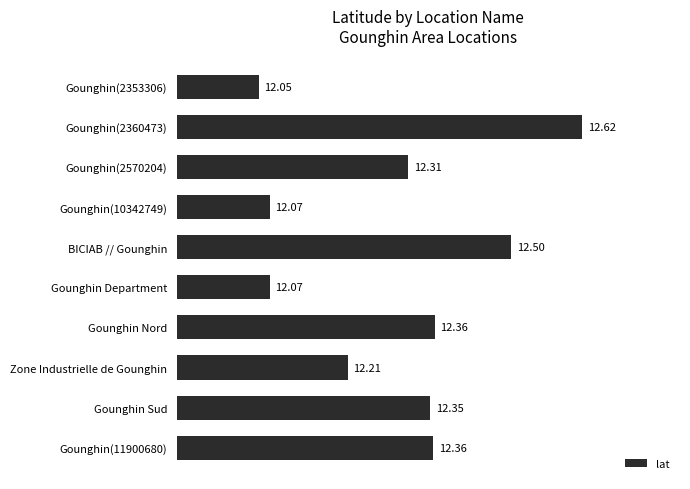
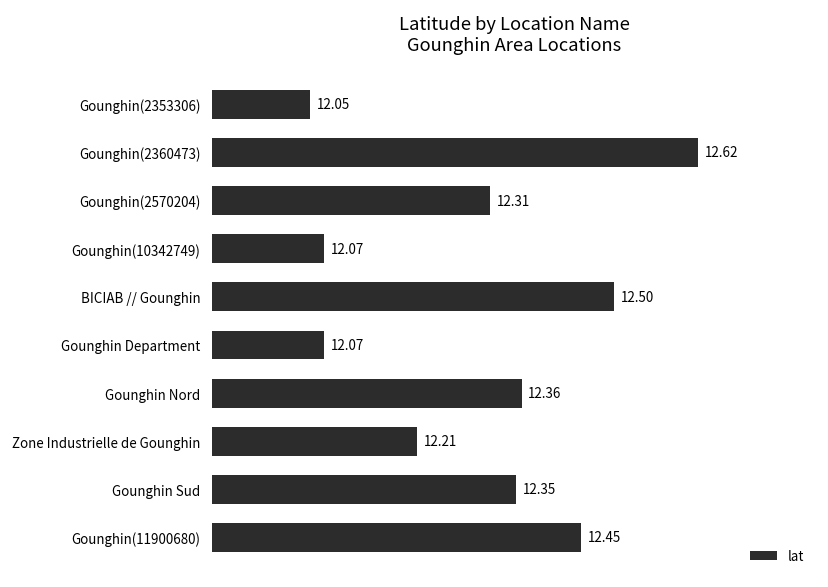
  {
    "Gounghin(2353306)": 12.05,
    "Gounghin(2360473)": 12.62,
    "Gounghin(2570204)": 12.31,
    "Gounghin(10342749)": 12.07,
    "BICIAB // Gounghin": 12.50,
    "Gounghin Department": 12.07,
    "Gounghin Nord": 12.36,
    "Zone Industrielle de Gounghin": 12.21,
    "Gounghin Sud": 12.35,
-   "Gounghin(11900680)": 12.36
+   "Gounghin(11900680)": 12.45
  }
